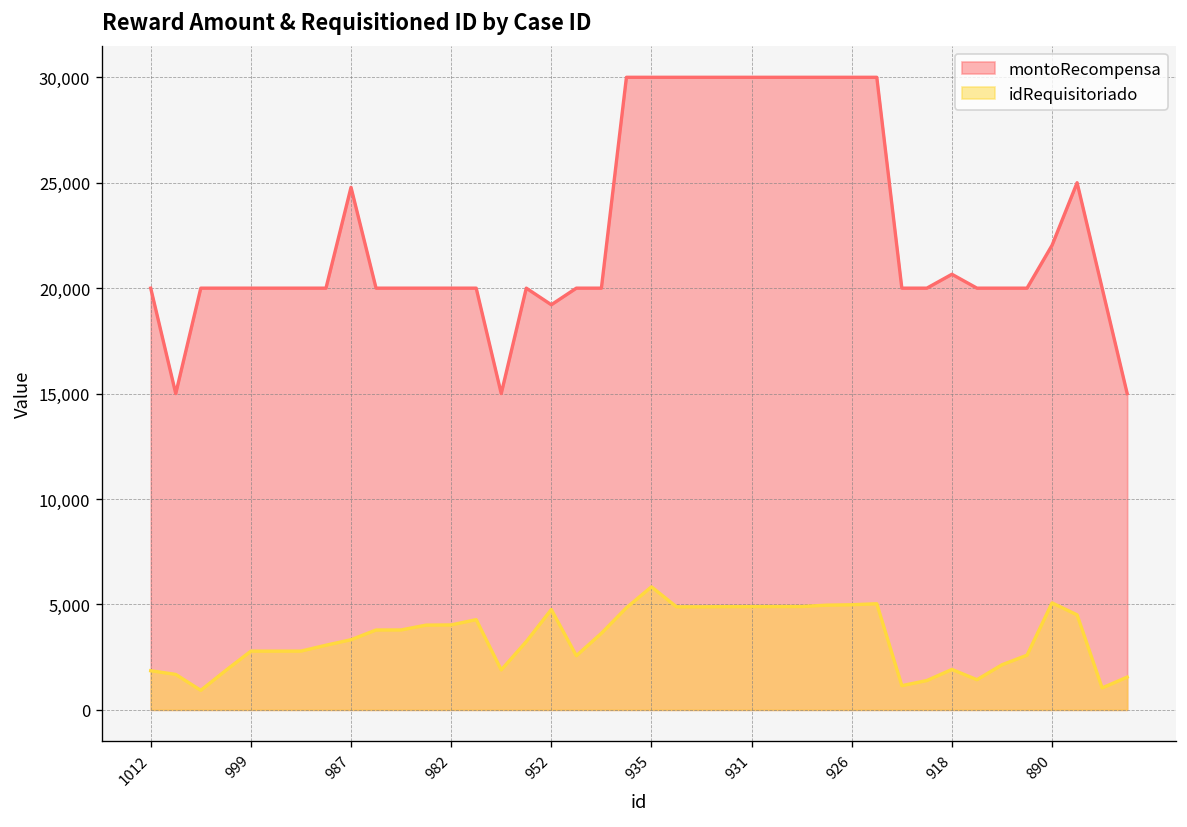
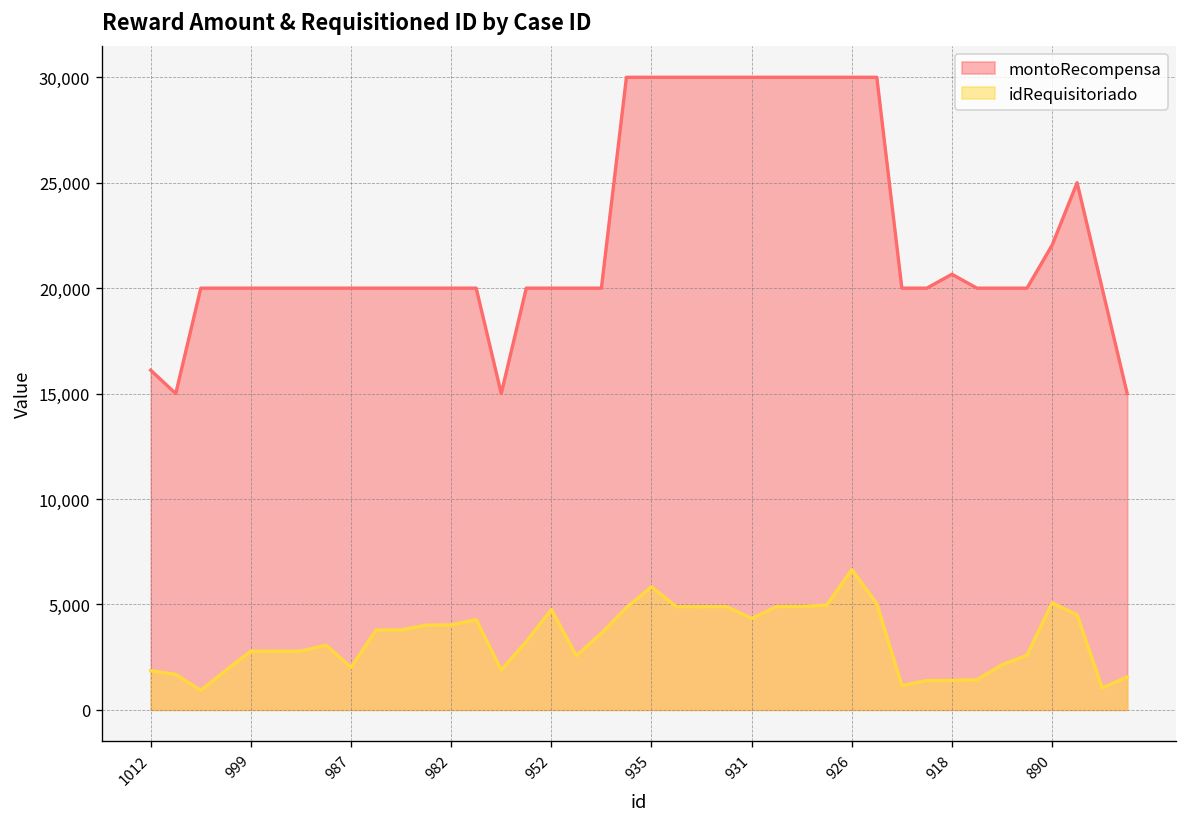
  {
    "montoRecompensa": {
-     "1012": "20,000",
+     "1012": "16,100",
      "999": "20,000",
-     "987": "24,800",
+     "987": "20,000",
      "982": "20,000",
-     "952": "19,200",
+     "952": "20,000",
      "935": "30,000",
      "931": "30,000",
      "926": "30,000",
      "918": "20,700",
      "890": "22,000"
    },
    "idRequisitoriado": {
      "1012": "1,900",
      "999": "2,800",
-     "987": "3,300",
+     "987": "2,000",
      "982": "4,000",
      "952": "4,800",
      "935": "5,800",
-     "931": "4,900",
-     "926": "5,000",
-     "918": "1,900",
+     "931": "4,300",
+     "926": "6,700",
+     "918": "1,400",
      "890": "5,100"
    }
  }
